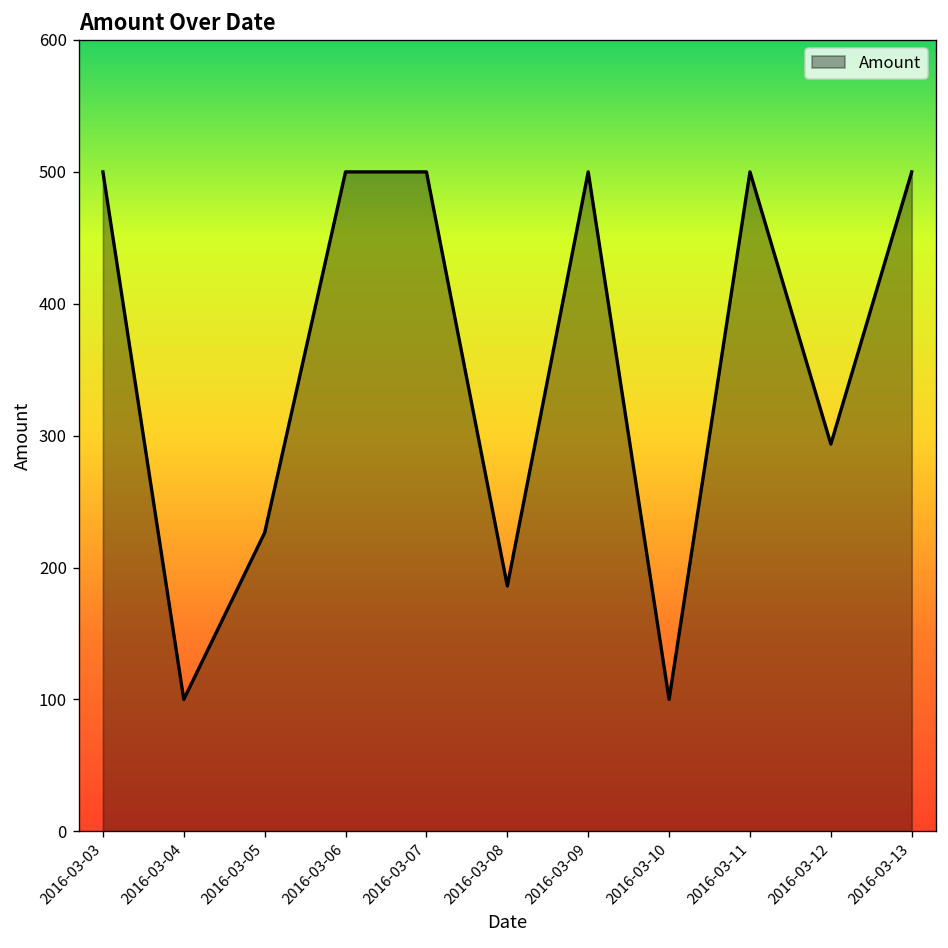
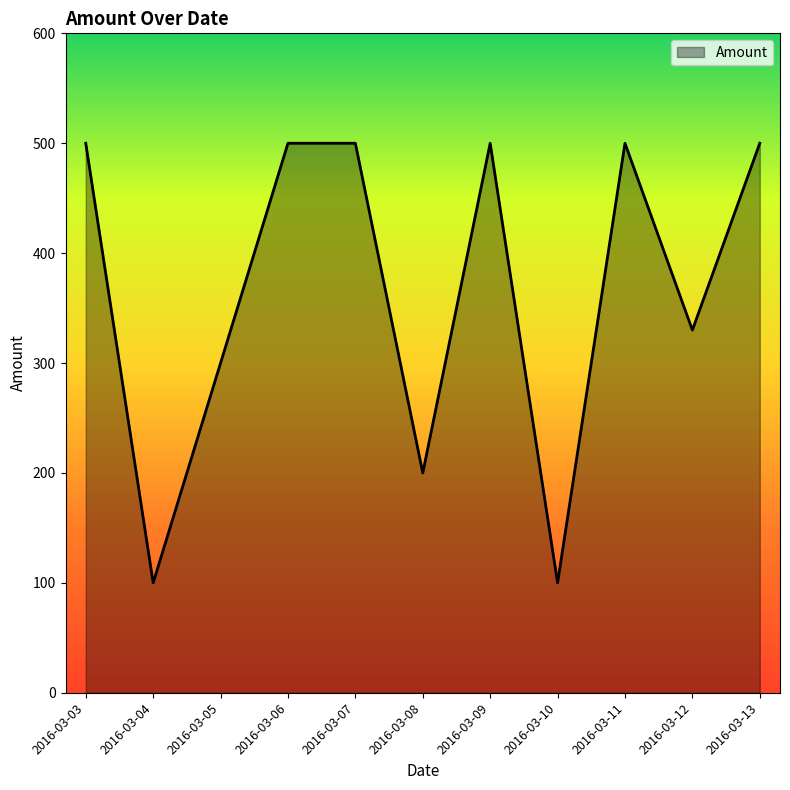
  {
    "2016-03-03": 500,
    "2016-03-04": 100,
-   "2016-03-05": 226,
+   "2016-03-05": 300,
    "2016-03-06": 500,
    "2016-03-07": 500,
-   "2016-03-08": 186,
+   "2016-03-08": 200,
    "2016-03-09": 500,
    "2016-03-10": 100,
    "2016-03-11": 500,
-   "2016-03-12": 294,
+   "2016-03-12": 330,
    "2016-03-13": 500
  }
